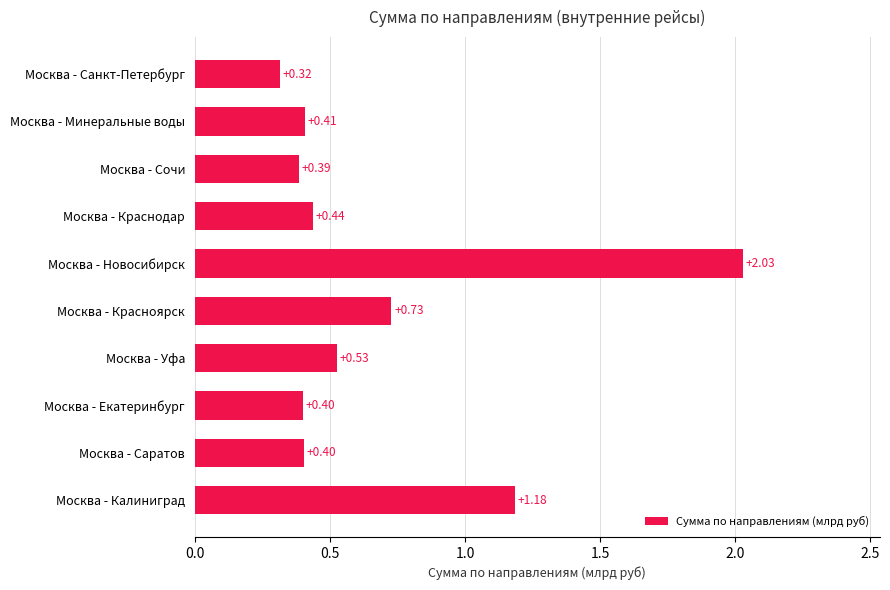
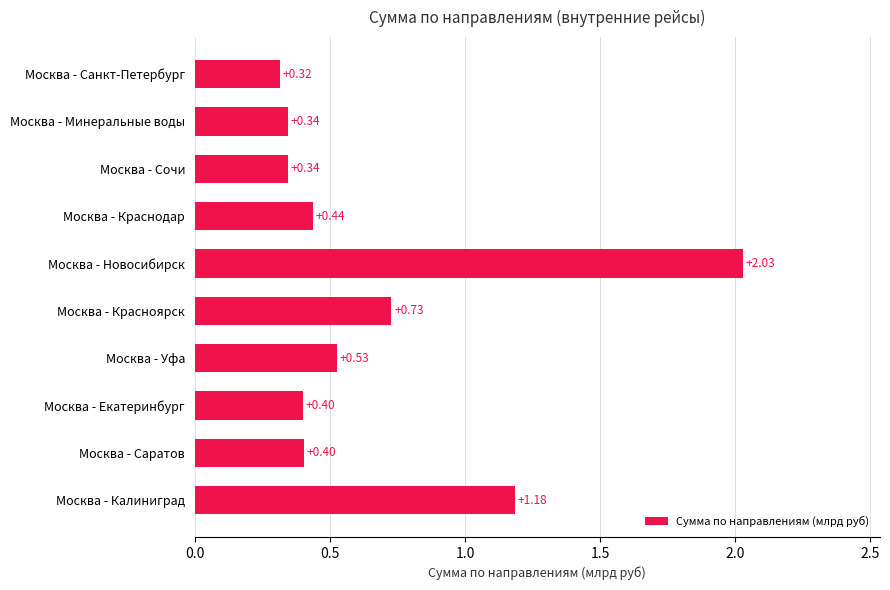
  {
    "Москва - Санкт-Петербург": "+0.32",
-   "Москва - Минеральные воды": "+0.41",
-   "Москва - Сочи": "+0.39",
+   "Москва - Минеральные воды": "+0.34",
+   "Москва - Сочи": "+0.34",
    "Москва - Краснодар": "+0.44",
    "Москва - Новосибирск": "+2.03",
    "Москва - Красноярск": "+0.73",
    "Москва - Уфа": "+0.53",
    "Москва - Екатеринбург": "+0.40",
    "Москва - Саратов": "+0.40",
    "Москва - Калиниград": "+1.18"
  }
